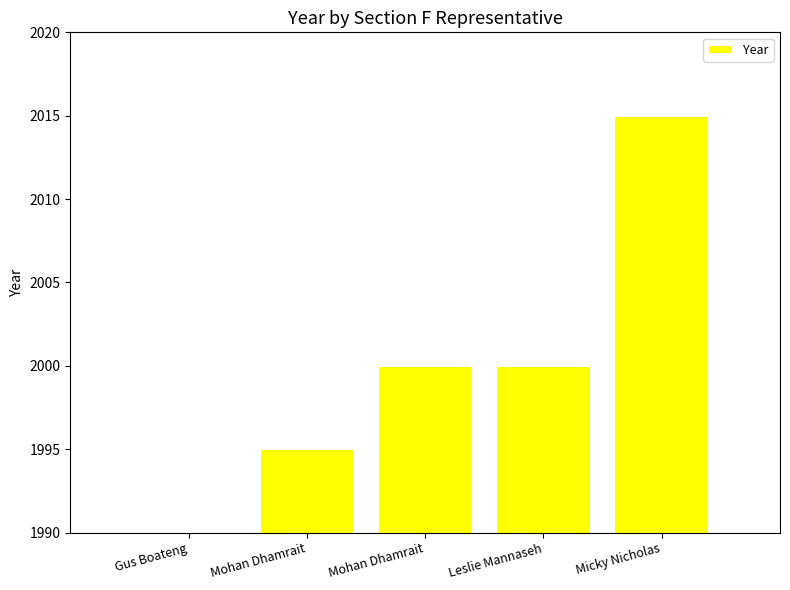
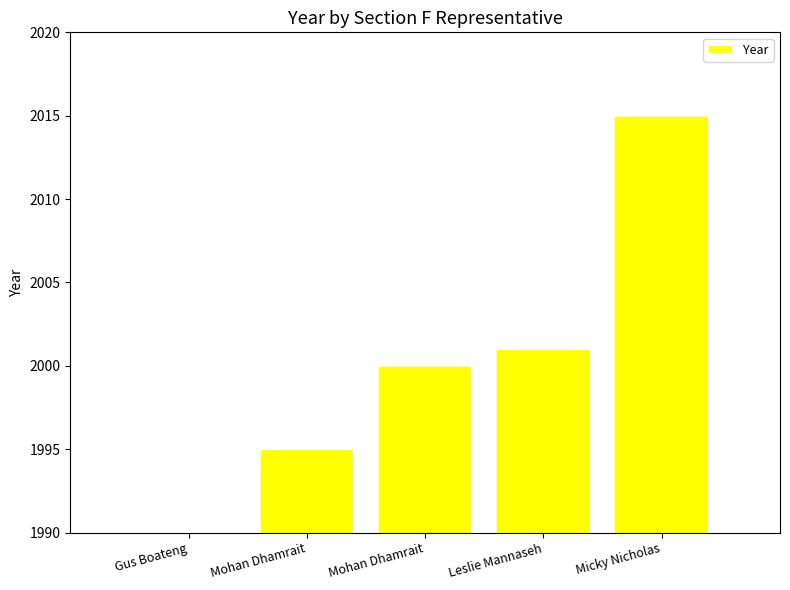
  {
-   "Leslie Mannaseh": 2000,
+   "Leslie Mannaseh": 2001,
    "Micky Nicholas": 2015
  }
